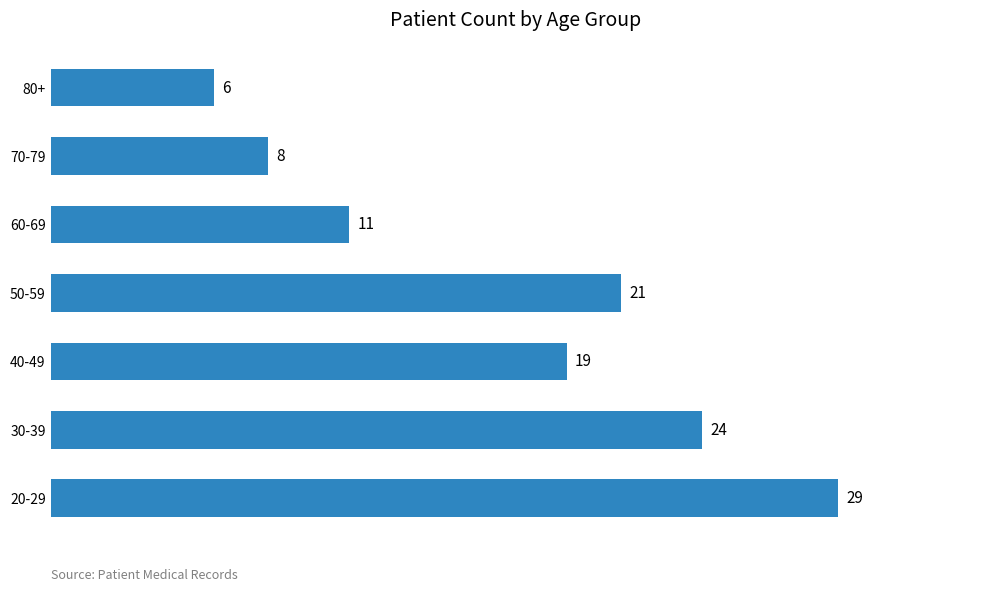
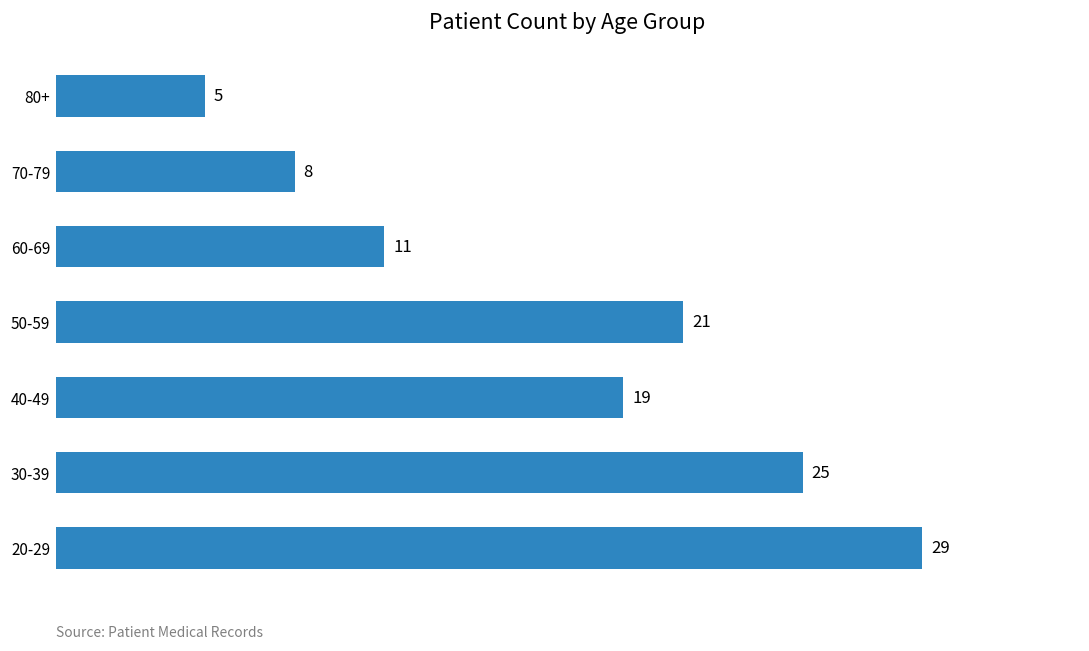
  {
-   "80+": 6,
+   "80+": 5,
    "70-79": 8,
    "60-69": 11,
    "50-59": 21,
    "40-49": 19,
-   "30-39": 24,
+   "30-39": 25,
    "20-29": 29
  }
